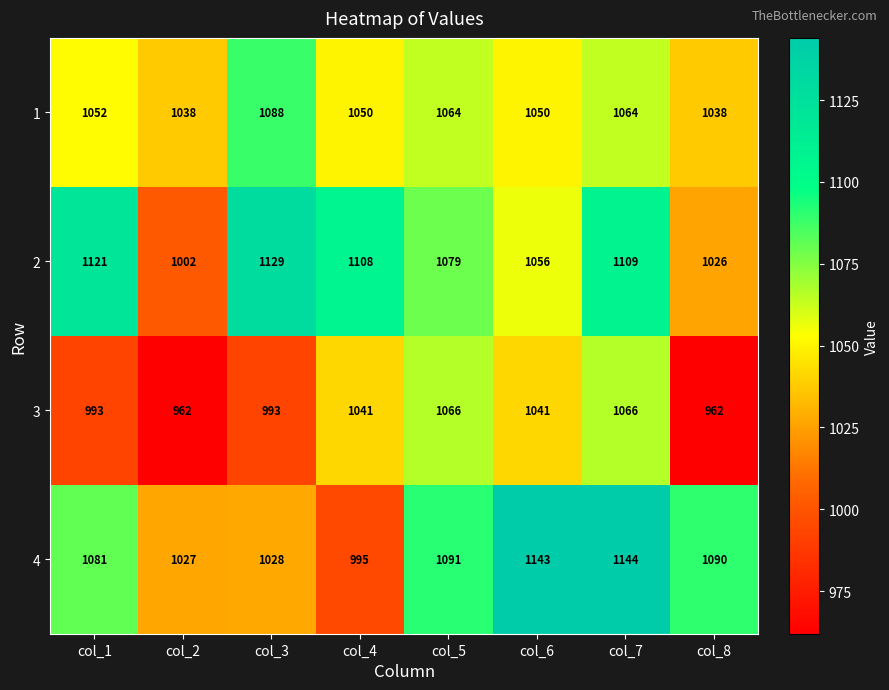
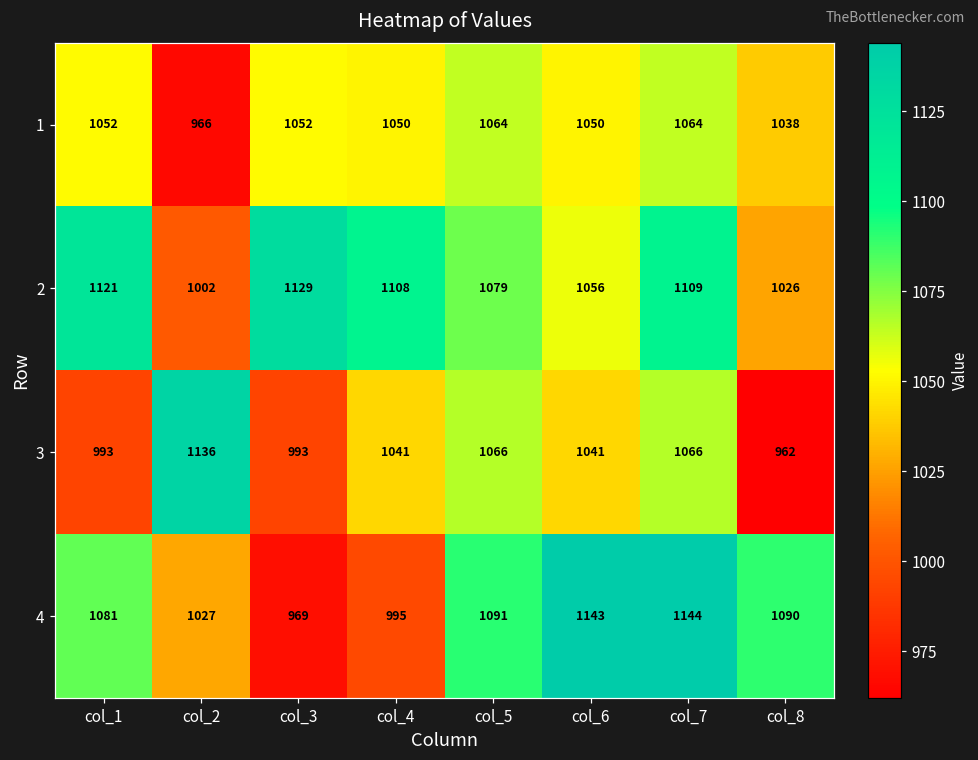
  {
    "1": {
      "col_1": 1052,
-     "col_2": 1038,
-     "col_3": 1088,
+     "col_2": 966,
+     "col_3": 1052,
      "col_4": 1050,
      "col_5": 1064,
      "col_6": 1050,
      "col_7": 1064,
      "col_8": 1038
    },
    "2": {
      "col_1": 1121,
      "col_2": 1002,
      "col_3": 1129,
      "col_4": 1108,
      "col_5": 1079,
      "col_6": 1056,
      "col_7": 1109,
      "col_8": 1026
    },
    "3": {
      "col_1": 993,
-     "col_2": 962,
+     "col_2": 1136,
      "col_3": 993,
      "col_4": 1041,
      "col_5": 1066,
      "col_6": 1041,
      "col_7": 1066,
      "col_8": 962
    },
    "4": {
      "col_1": 1081,
      "col_2": 1027,
-     "col_3": 1028,
+     "col_3": 969,
      "col_4": 995,
      "col_5": 1091,
      "col_6": 1143,
      "col_7": 1144,
      "col_8": 1090
    }
  }
